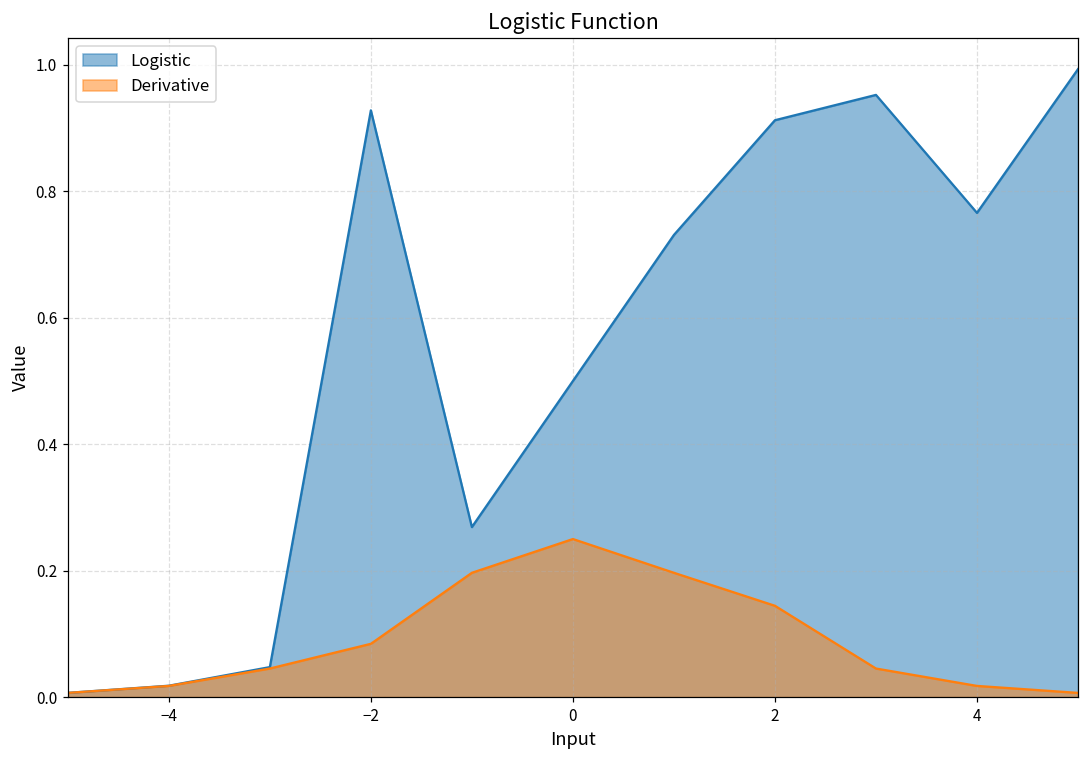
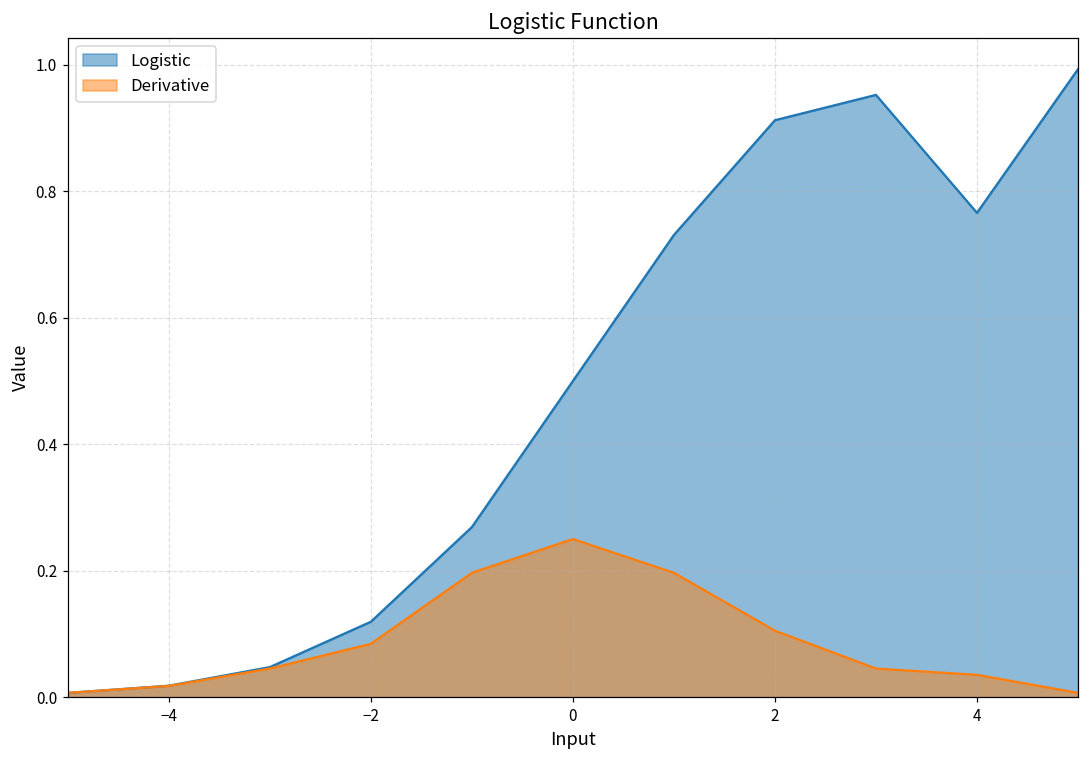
  {
    "Logistic": {
-     "−2": 0.93,
+     "−2": 0.12,
      "0": 0.50,
      "2": 0.91,
      "4": 0.77
    },
    "Derivative": {
      "−2": 0.08,
      "0": 0.25,
-     "2": 0.14,
-     "4": 0.02
+     "2": 0.10,
+     "4": 0.04
    }
  }
